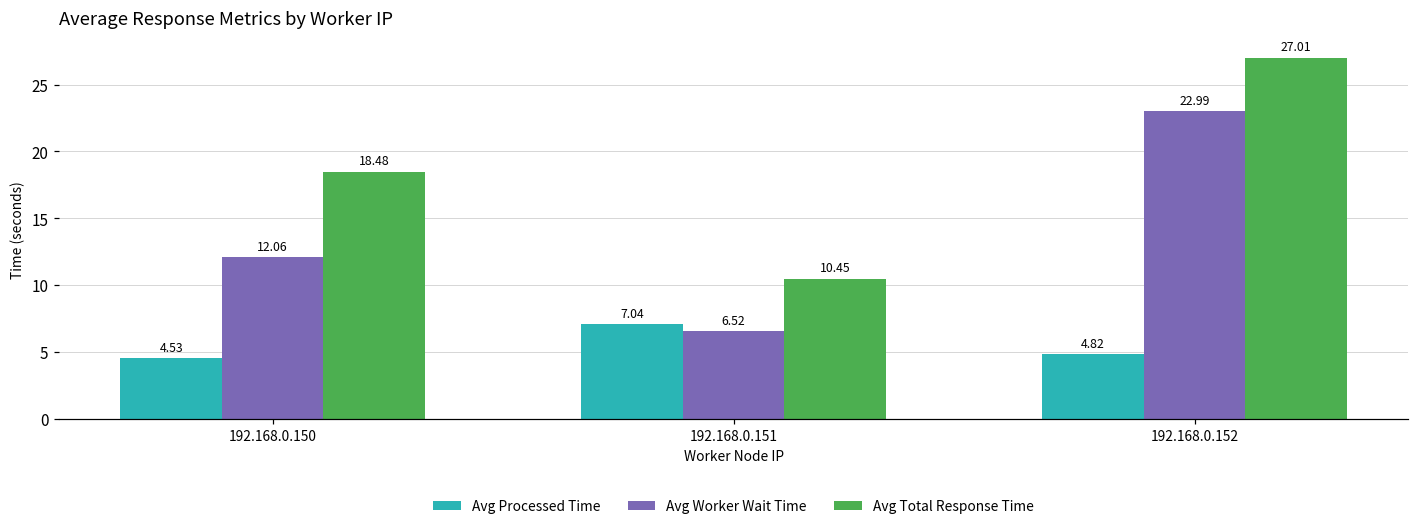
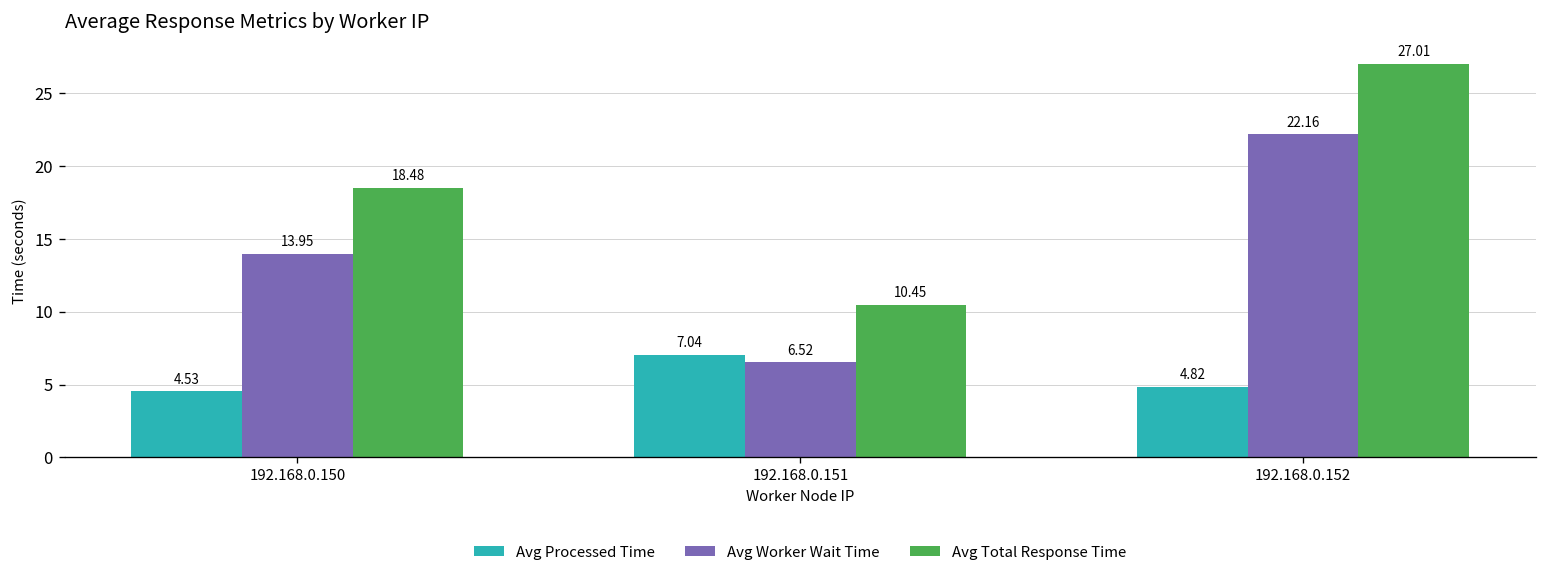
  {
    "Avg Processed Time": {
      "192.168.0.150": 4.53,
      "192.168.0.151": 7.04,
      "192.168.0.152": 4.82
    },
    "Avg Worker Wait Time": {
-     "192.168.0.150": 12.06,
+     "192.168.0.150": 13.95,
      "192.168.0.151": 6.52,
-     "192.168.0.152": 22.99
+     "192.168.0.152": 22.16
    },
    "Avg Total Response Time": {
      "192.168.0.150": 18.48,
      "192.168.0.151": 10.45,
      "192.168.0.152": 27.01
    }
  }
